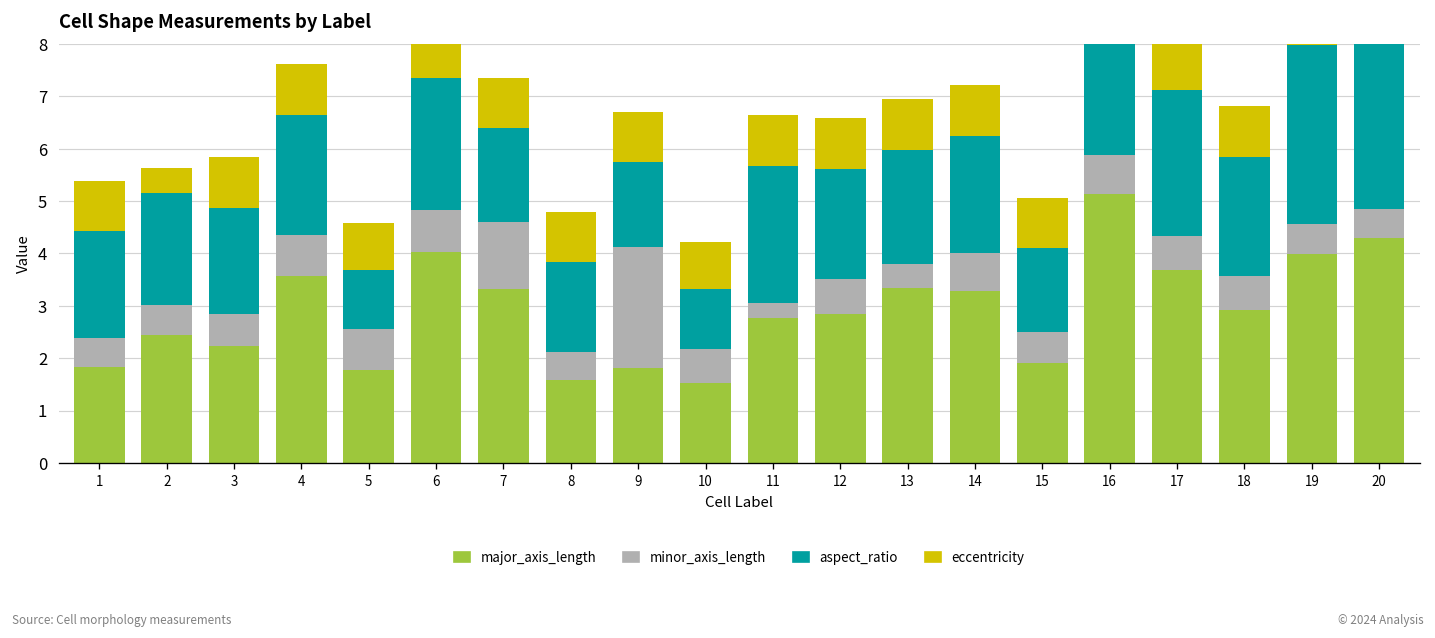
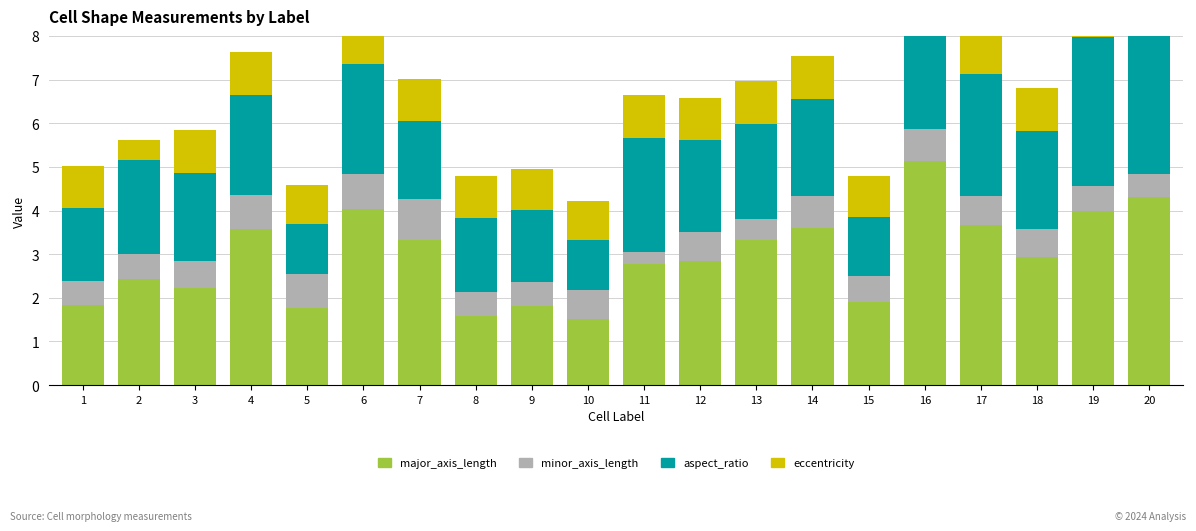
  {
    "major_axis_length": {
      "1": 1.8,
      "2": 2.4,
      "3": 2.2,
      "4": 3.6,
      "5": 1.8,
      "6": 4.0,
      "7": 3.3,
      "8": 1.6,
      "9": 1.8,
      "10": 1.5,
      "11": 2.8,
      "12": 2.8,
      "13": 3.3,
-     "14": 3.3,
+     "14": 3.6,
      "15": 1.9,
      "16": 5.1,
      "17": 3.7,
      "18": 2.9,
      "19": 4.0,
      "20": 4.3
    },
    "minor_axis_length": {
      "1": 0.5,
      "2": 0.6,
      "3": 0.6,
      "4": 0.8,
      "5": 0.8,
      "6": 0.8,
-     "7": 1.3,
+     "7": 0.9,
      "8": 0.5,
-     "9": 2.3,
+     "9": 0.6,
      "10": 0.7,
      "11": 0.3,
      "12": 0.7,
      "13": 0.5,
      "14": 0.7,
      "15": 0.6,
      "16": 0.7,
      "17": 0.7,
      "18": 0.6,
      "19": 0.6,
      "20": 0.5
    },
    "aspect_ratio": {
-     "1": 2.0,
+     "1": 1.7,
      "2": 2.2,
      "3": 2.0,
      "4": 2.3,
      "5": 1.1,
      "6": 2.5,
      "7": 1.8,
      "8": 1.7,
      "9": 1.6,
      "10": 1.1,
      "11": 2.6,
      "12": 2.1,
      "13": 2.2,
      "14": 2.2,
-     "15": 1.6,
+     "15": 1.4,
      "17": 2.8,
      "18": 2.3,
      "19": 3.4
    },
    "eccentricity": {
      "1": 1.0,
      "2": 0.5,
      "3": 1.0,
      "4": 1.0,
      "5": 0.9,
      "7": 1.0,
      "8": 1.0,
      "9": 1.0,
      "10": 0.9,
      "11": 1.0,
      "12": 1.0,
      "13": 1.0,
      "14": 1.0,
      "15": 1.0,
      "18": 1.0
    }
  }
